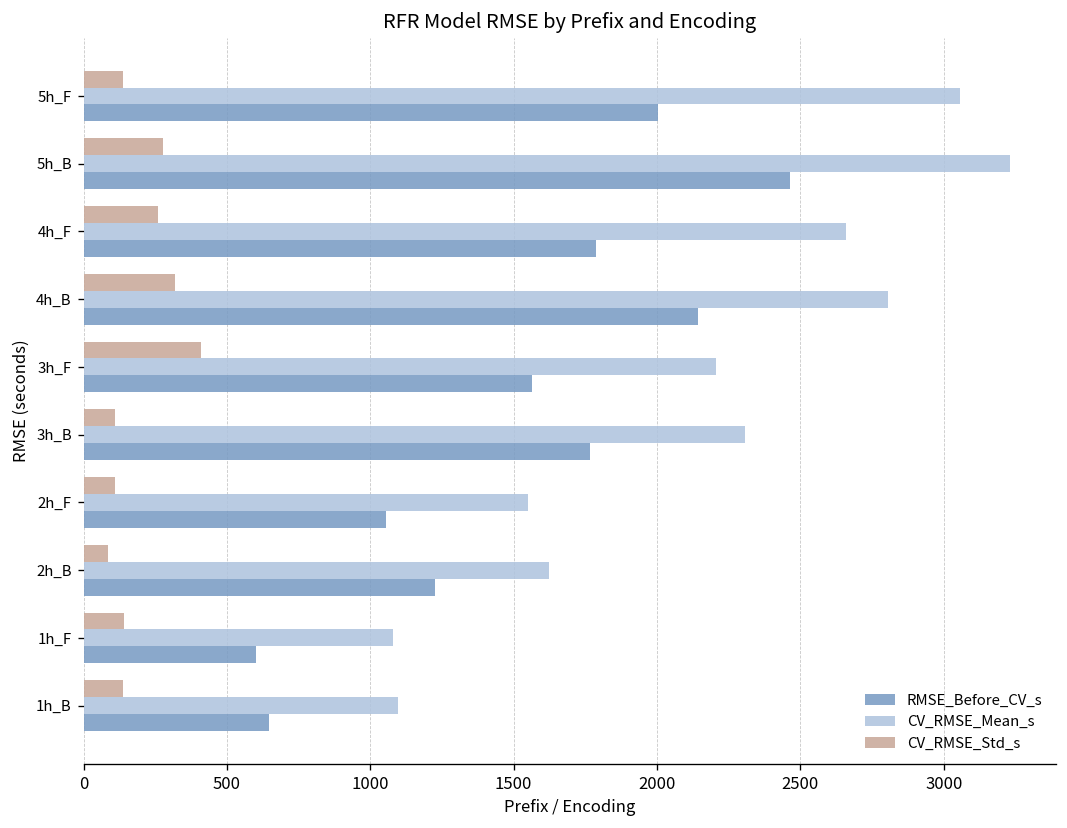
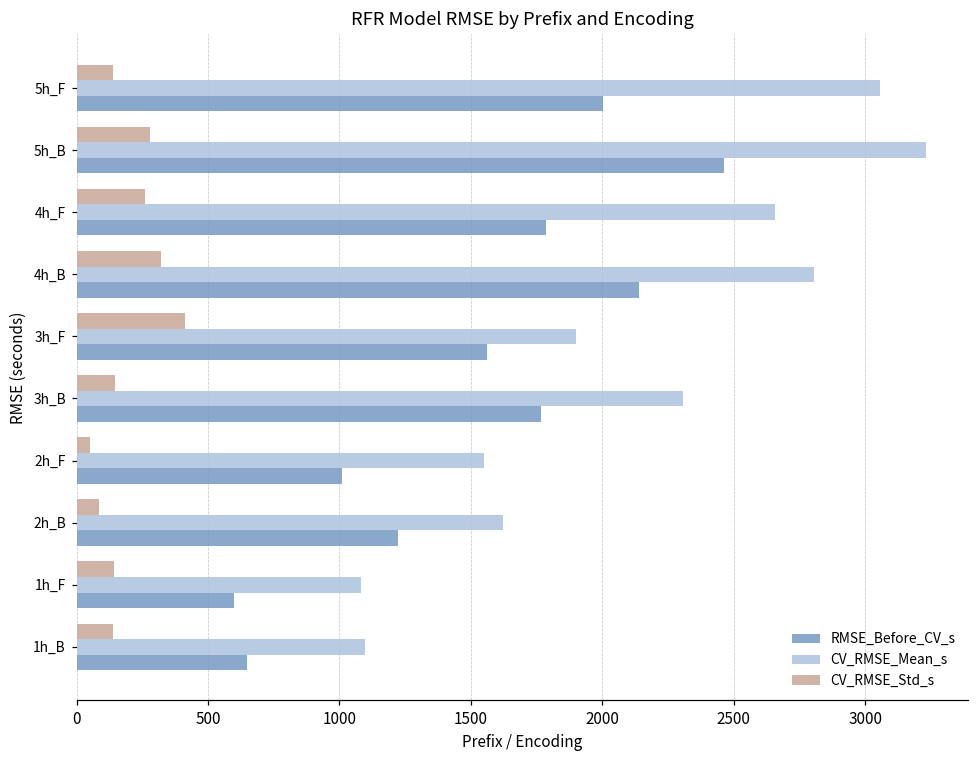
  {
    "RMSE_Before_CV_s": {
      "5h_F": 2000,
      "5h_B": 2460,
      "4h_F": 1790,
      "4h_B": 2140,
      "3h_F": 1560,
      "3h_B": 1770,
-     "2h_F": 1060,
+     "2h_F": 1010,
      "2h_B": 1220,
      "1h_F": 600,
      "1h_B": 650
    },
    "CV_RMSE_Mean_s": {
      "5h_F": 3060,
      "5h_B": 3230,
      "4h_F": 2660,
      "4h_B": 2810,
-     "3h_F": 2200,
+     "3h_F": 1900,
      "3h_B": 2310,
      "2h_F": 1550,
      "2h_B": 1620,
      "1h_F": 1080,
      "1h_B": 1100
    },
    "CV_RMSE_Std_s": {
      "5h_F": 140,
      "5h_B": 280,
      "4h_F": 260,
      "4h_B": 320,
      "3h_F": 410,
-     "3h_B": 110,
-     "2h_F": 110,
+     "3h_B": 150,
+     "2h_F": 50,
      "2h_B": 80,
      "1h_F": 140,
      "1h_B": 140
    }
  }
